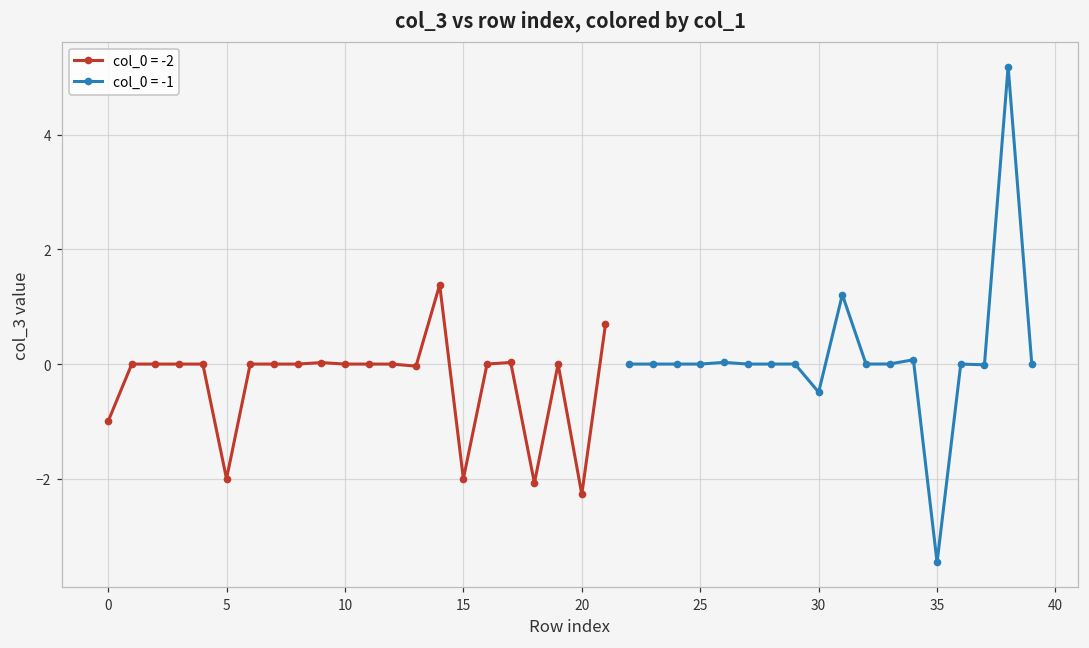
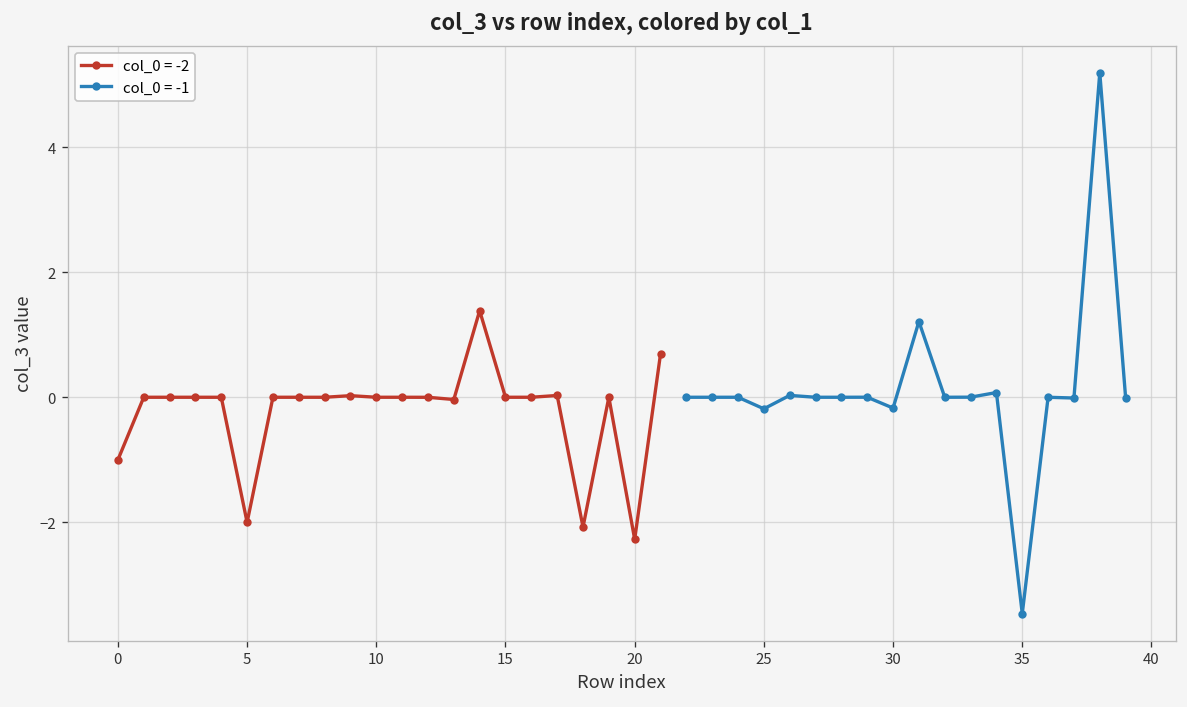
  {
    "col_0 = -2": {
      "0": -1,
      "5": -2,
      "10": 0,
-     "15": -2,
+     "15": 0,
      "20": -2.3
    },
    "col_0 = -1": {
-     "25": 0.0,
-     "30": -0.5,
+     "25": -0.2,
+     "30": -0.2,
      "35": -3.5
    }
  }
